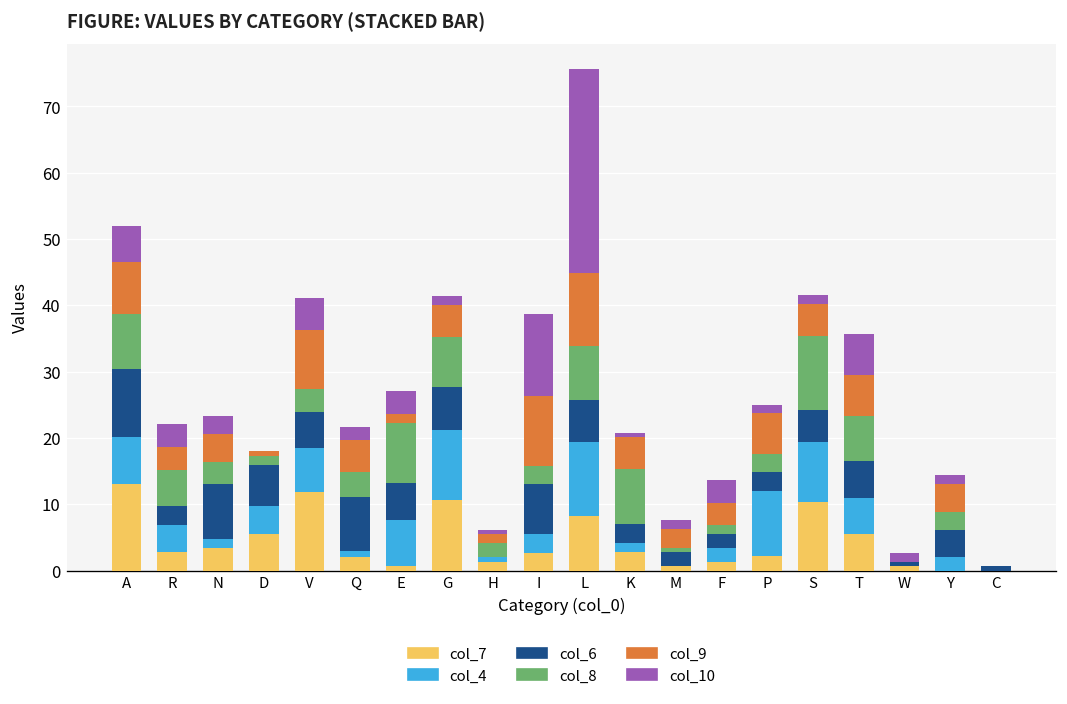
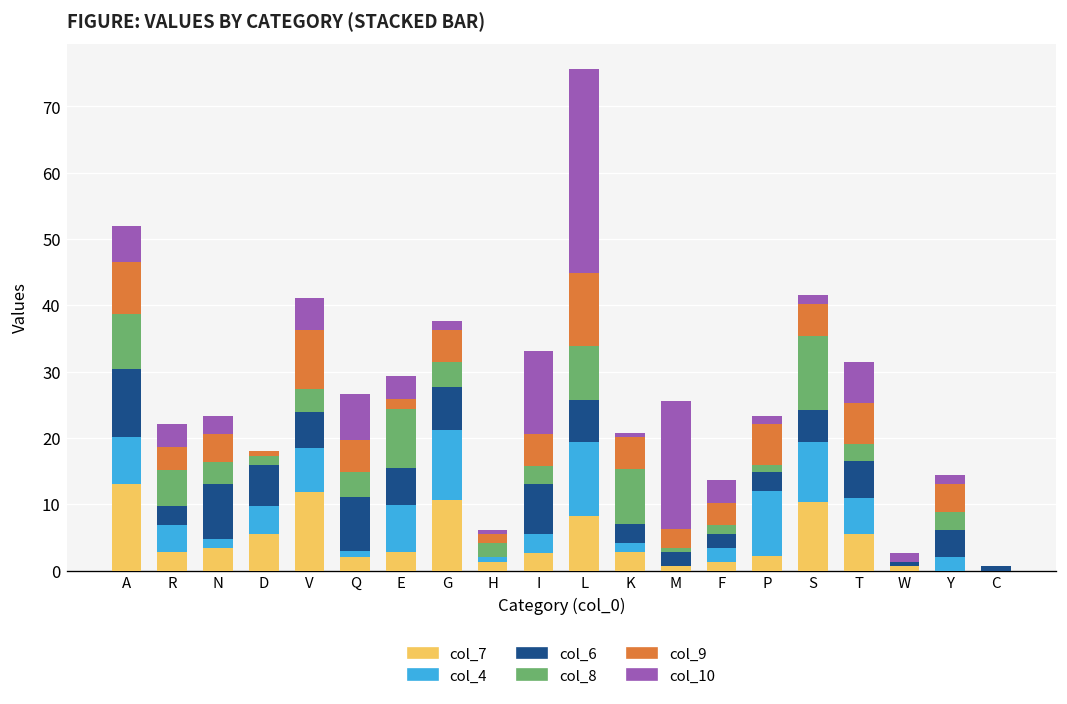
  {
    "col_7": {
      "A": 13,
      "R": 3,
      "N": 3,
      "D": 6,
      "V": 12,
      "Q": 2,
-     "E": 1,
+     "E": 3,
      "G": 11,
      "H": 1,
      "I": 3,
      "L": 8,
      "K": 3,
      "M": 1,
      "F": 1,
      "P": 2,
      "S": 10,
      "T": 6,
      "W": 1,
      "Y": 0,
      "C": 0
    },
    "col_4": {
      "A": 7,
      "R": 4,
      "N": 1,
      "D": 4,
      "V": 7,
      "Q": 1,
      "E": 7,
      "G": 11,
      "H": 1,
      "I": 3,
      "L": 11,
      "K": 1,
      "M": 0,
      "F": 2,
      "P": 10,
      "S": 9,
      "T": 5,
      "W": 0,
      "Y": 2,
      "C": 0
    },
    "col_6": {
      "A": 10,
      "R": 3,
      "N": 8,
      "D": 6,
      "V": 6,
      "Q": 8,
      "E": 6,
      "G": 6,
      "H": 0,
      "I": 8,
      "L": 6,
      "K": 3,
      "M": 2,
      "F": 2,
      "P": 3,
      "S": 5,
      "T": 6,
      "W": 1,
      "Y": 4,
      "C": 1
    },
    "col_8": {
      "A": 8,
      "R": 5,
      "N": 3,
      "D": 1,
      "V": 3,
      "Q": 4,
      "E": 9,
-     "G": 8,
+     "G": 4,
      "H": 2,
      "I": 3,
      "L": 8,
      "K": 8,
      "M": 1,
      "F": 1,
-     "P": 3,
+     "P": 1,
      "S": 11,
-     "T": 7,
+     "T": 3,
      "W": 0,
      "Y": 3,
      "C": 0
    },
    "col_9": {
      "A": 8,
      "R": 3,
      "N": 4,
      "D": 1,
      "V": 9,
      "Q": 5,
      "E": 1,
      "G": 5,
      "H": 1,
-     "I": 10,
+     "I": 5,
      "L": 11,
      "K": 5,
      "M": 3,
      "F": 3,
      "P": 6,
      "S": 5,
      "T": 6,
      "W": 0,
      "Y": 4,
      "C": 0
    },
    "col_10": {
      "A": 5,
      "R": 3,
      "N": 3,
      "D": 0,
      "V": 5,
-     "Q": 2,
+     "Q": 7,
      "E": 3,
      "G": 1,
      "H": 1,
      "I": 12,
      "L": 31,
      "K": 1,
-     "M": 1,
+     "M": 19,
      "F": 3,
      "P": 1,
      "S": 1,
      "T": 6,
      "W": 1,
      "Y": 1,
      "C": 0
    }
  }
